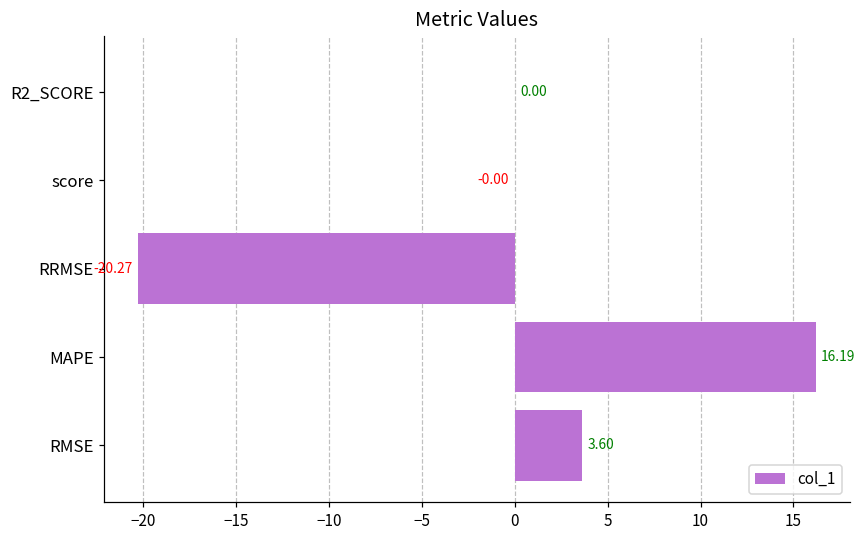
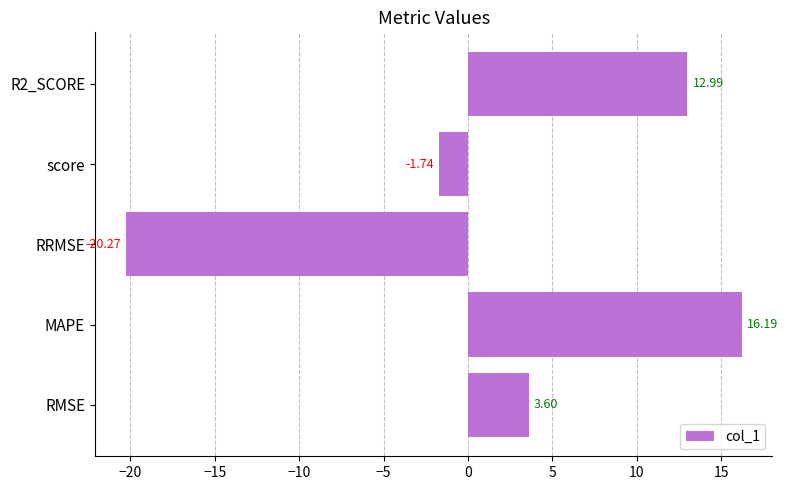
  {
-   "R2_SCORE": 0.00,
-   "score": -0.00,
+   "R2_SCORE": 12.99,
+   "score": -1.74,
    "RRMSE": -20.27,
    "MAPE": 16.19,
    "RMSE": 3.60
  }
